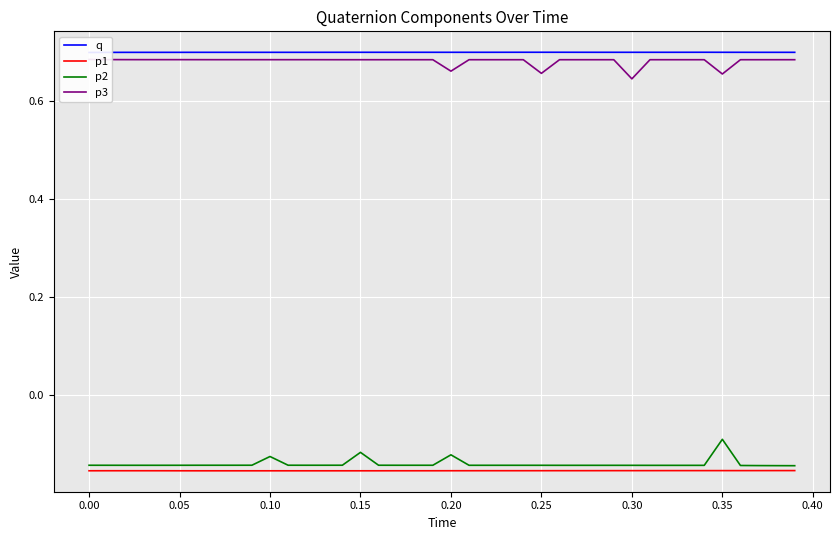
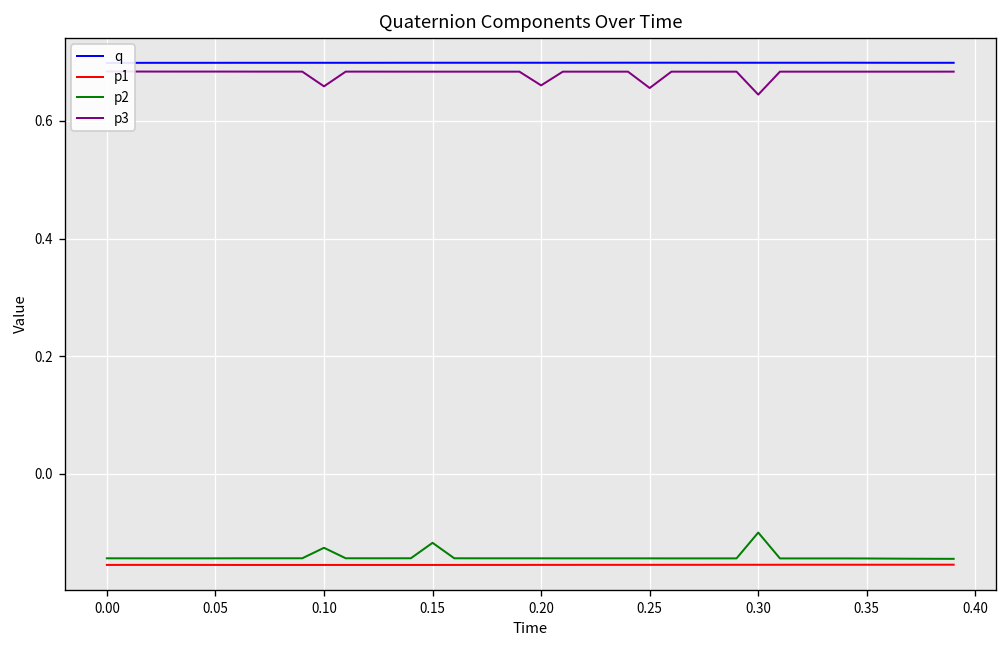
  {
    "q": {
      "0.05": 0.70,
      "0.10": 0.70,
      "0.15": 0.70,
      "0.20": 0.70,
      "0.25": 0.70,
      "0.30": 0.70,
      "0.35": 0.70
    },
    "p1": {
      "0.00": -0.15,
      "0.05": -0.15,
      "0.10": -0.15,
      "0.15": -0.15,
      "0.20": -0.15,
      "0.25": -0.15,
      "0.30": -0.15,
      "0.35": -0.15
    },
    "p2": {
      "0.00": -0.14,
      "0.05": -0.14,
      "0.10": -0.13,
      "0.15": -0.12,
-     "0.20": -0.12,
+     "0.20": -0.14,
      "0.25": -0.14,
-     "0.30": -0.14,
-     "0.35": -0.09
+     "0.30": -0.10,
+     "0.35": -0.14
    },
    "p3": {
      "0.05": 0.68,
-     "0.10": 0.68,
+     "0.10": 0.66,
      "0.15": 0.68,
      "0.20": 0.66,
      "0.25": 0.66,
      "0.30": 0.64,
-     "0.35": 0.65
+     "0.35": 0.68
    }
  }
